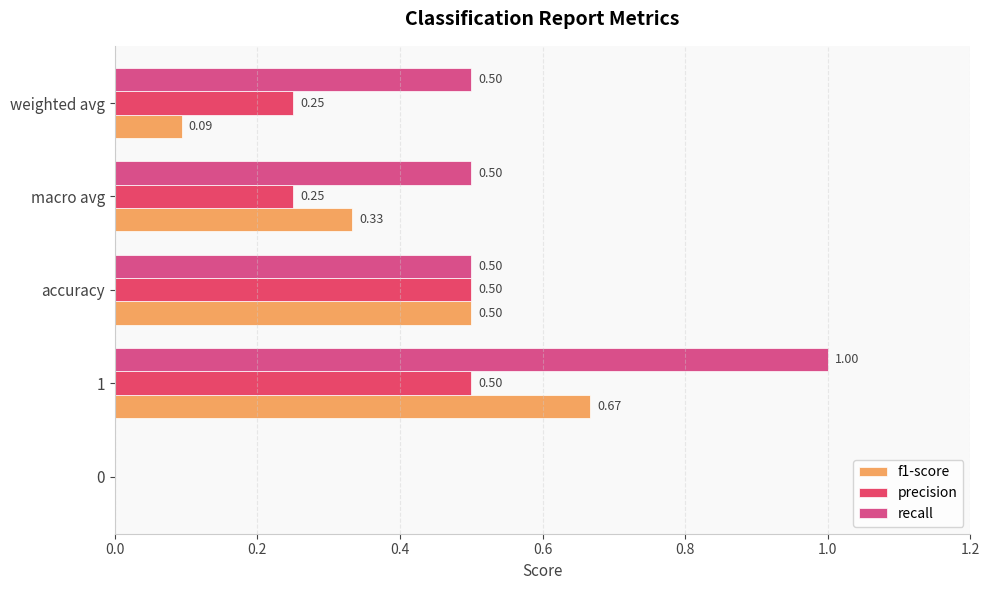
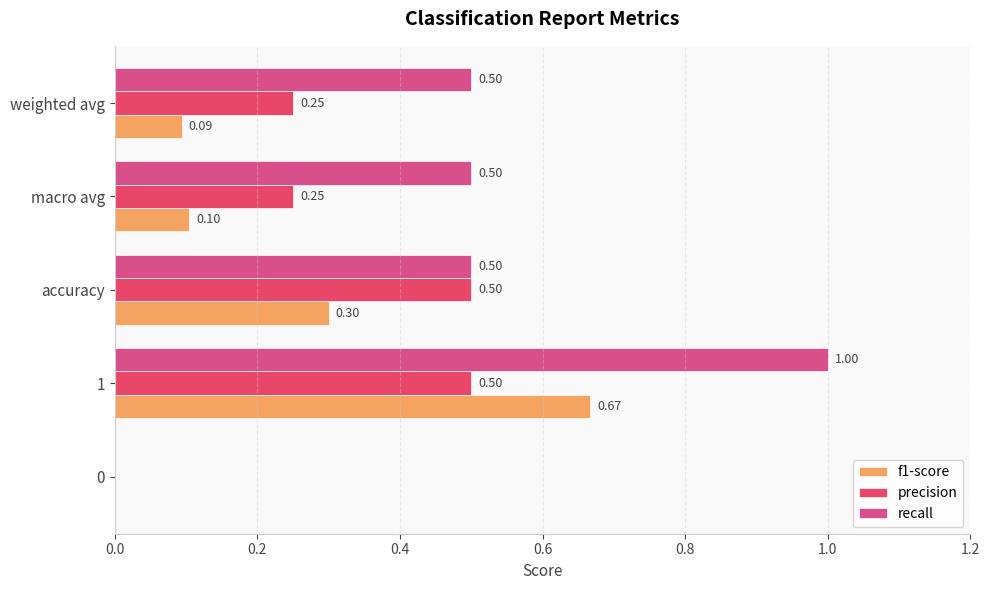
  {
    "f1-score": {
      "weighted avg": 0.09,
-     "macro avg": 0.33,
-     "accuracy": 0.50,
+     "macro avg": 0.10,
+     "accuracy": 0.30,
      "1": 0.67
    }
  }
